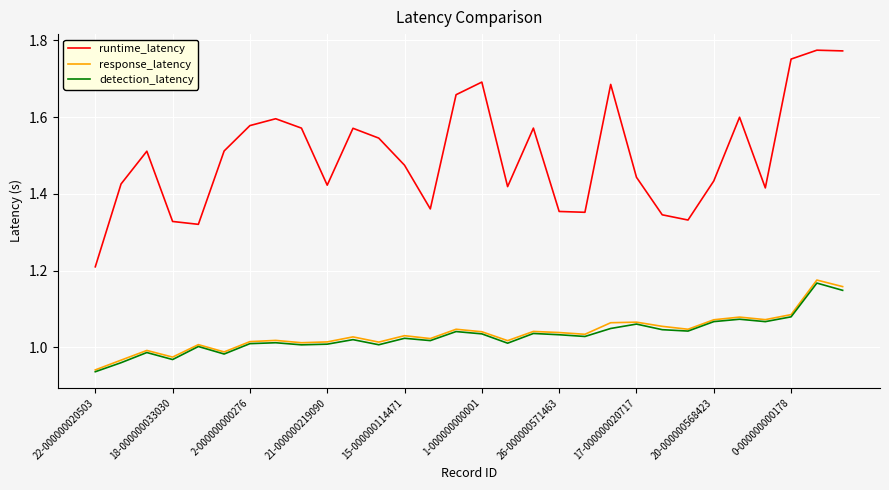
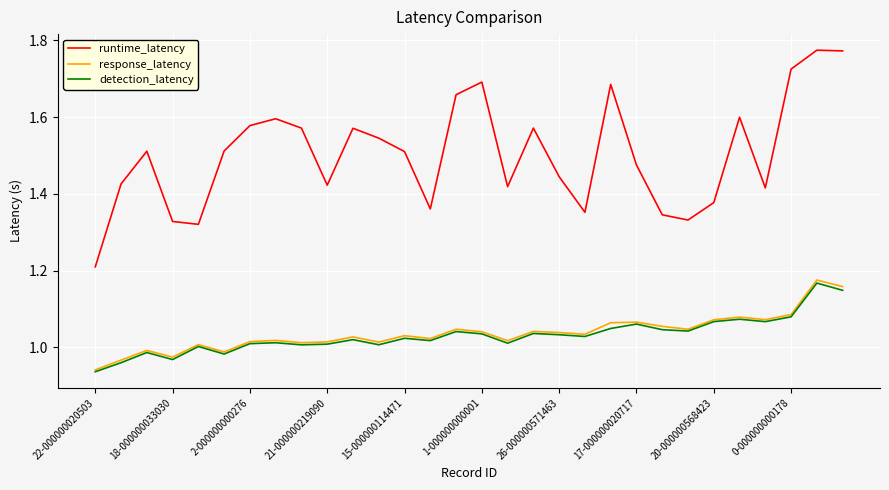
  {
    "runtime_latency": {
      "22-000000020503": 1.21,
      "18-000000033030": 1.33,
      "2-000000000276": 1.58,
      "21-000000219090": 1.42,
-     "15-000000114471": 1.47,
+     "15-000000114471": 1.51,
      "1-000000000001": 1.69,
-     "26-000000571463": 1.35,
-     "17-000000020717": 1.44,
-     "20-000000568423": 1.43,
-     "0-000000000178": 1.75
+     "26-000000571463": 1.44,
+     "17-000000020717": 1.48,
+     "20-000000568423": 1.38,
+     "0-000000000178": 1.72
    },
    "response_latency": {
      "15-000000114471": 1.03
    },
    "detection_latency": {
      "15-000000114471": 1.02
    }
  }
